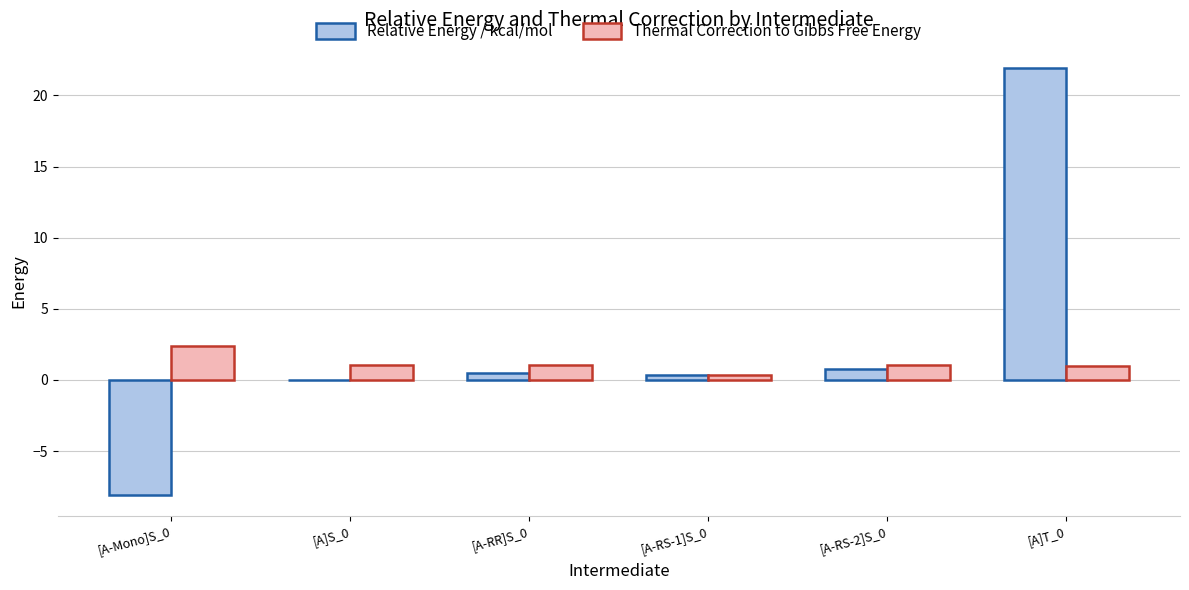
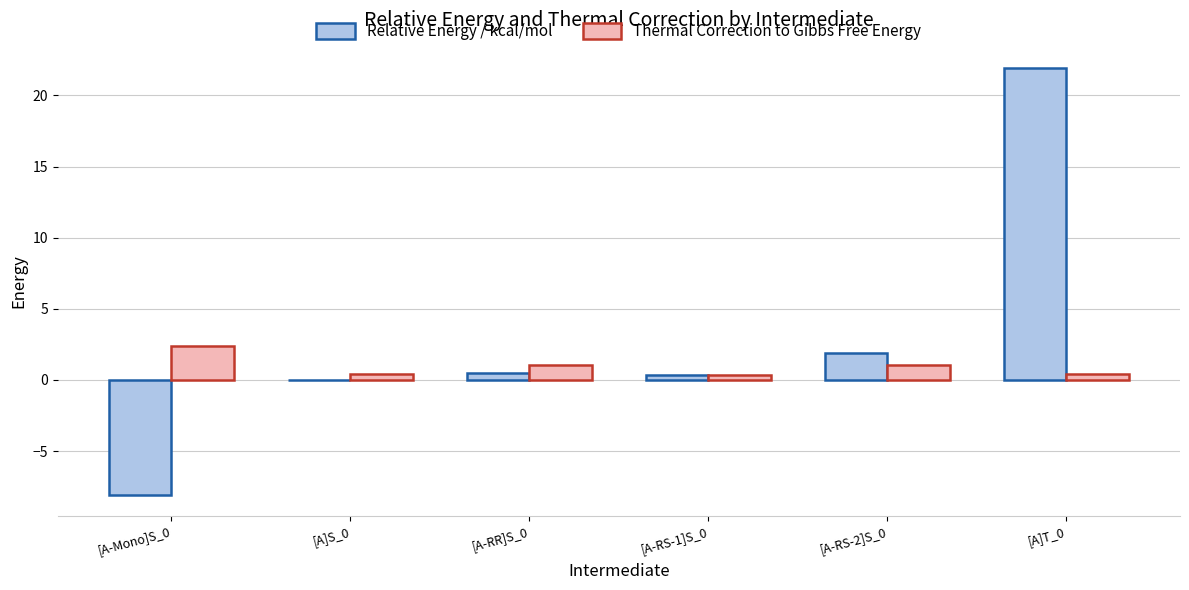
  {
    "Relative Energy / kcal/mol": {
      "[A-Mono]S_0": -8.1,
      "[A]S_0": 0.0,
      "[A-RR]S_0": 0.5,
      "[A-RS-1]S_0": 0.4,
-     "[A-RS-2]S_0": 0.8,
+     "[A-RS-2]S_0": 1.9,
      "[A]T_0": 21.9
    },
    "Thermal Correction to Gibbs Free Energy": {
      "[A-Mono]S_0": 2.4,
-     "[A]S_0": 1.0,
+     "[A]S_0": 0.4,
      "[A-RR]S_0": 1.0,
      "[A-RS-1]S_0": 0.4,
      "[A-RS-2]S_0": 1.0,
-     "[A]T_0": 1.0
+     "[A]T_0": 0.4
    }
  }
